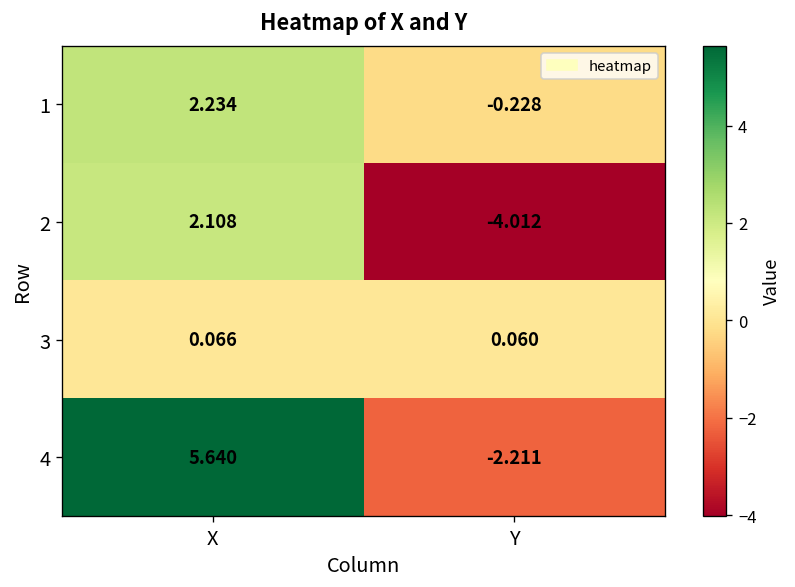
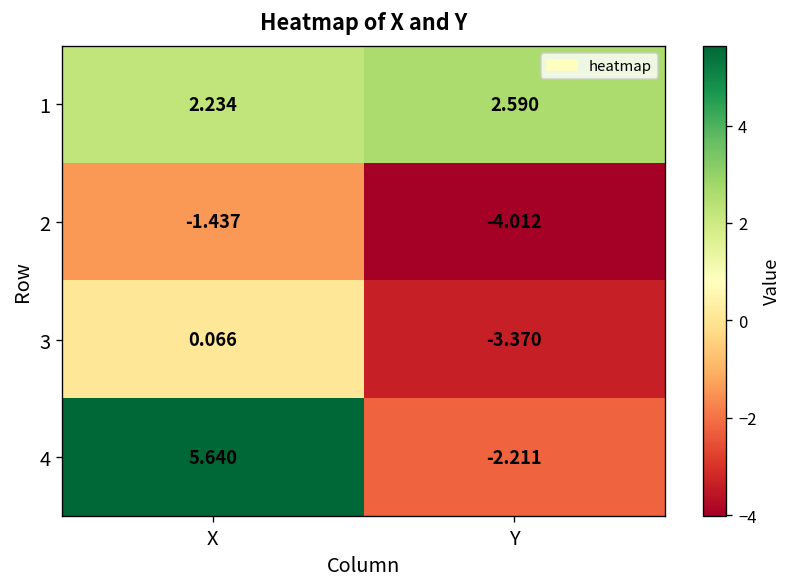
  {
    "1": {
      "X": 2.234,
-     "Y": -0.228
+     "Y": 2.590
    },
    "2": {
-     "X": 2.108,
+     "X": -1.437,
      "Y": -4.012
    },
    "3": {
      "X": 0.066,
-     "Y": 0.060
+     "Y": -3.370
    },
    "4": {
      "X": 5.640,
      "Y": -2.211
    }
  }
